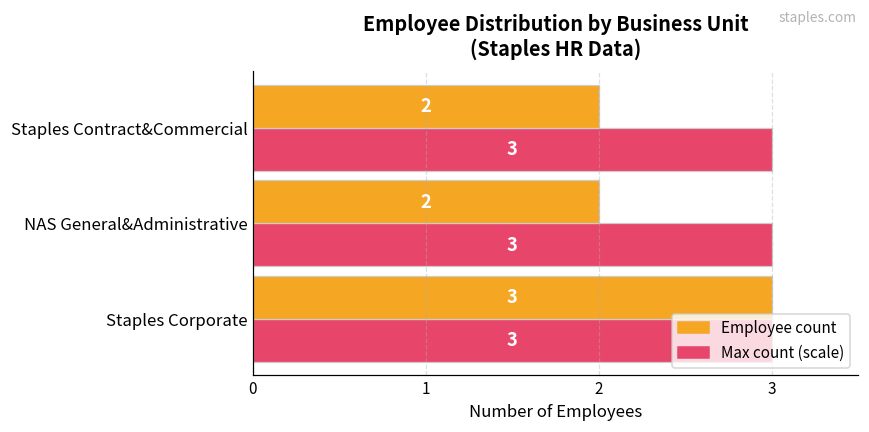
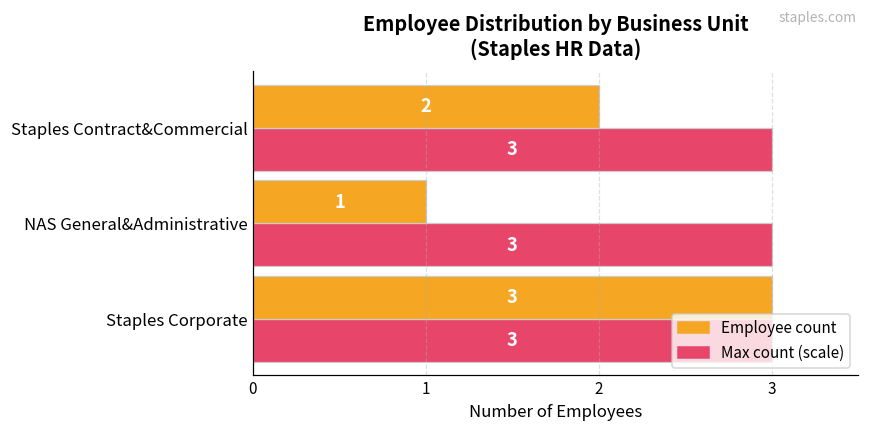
  {
    "Employee count": {
      "Staples Contract&Commercial": 2,
-     "NAS General&Administrative": 2,
+     "NAS General&Administrative": 1,
      "Staples Corporate": 3
    }
  }
